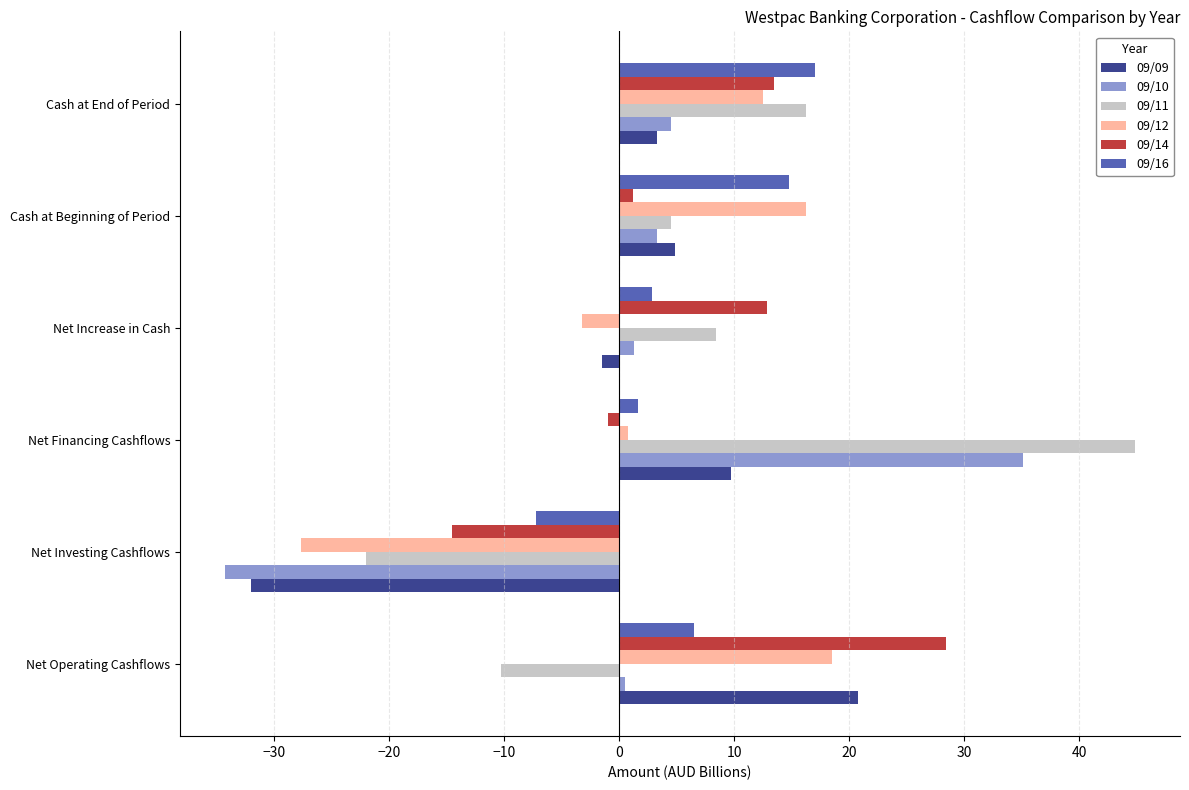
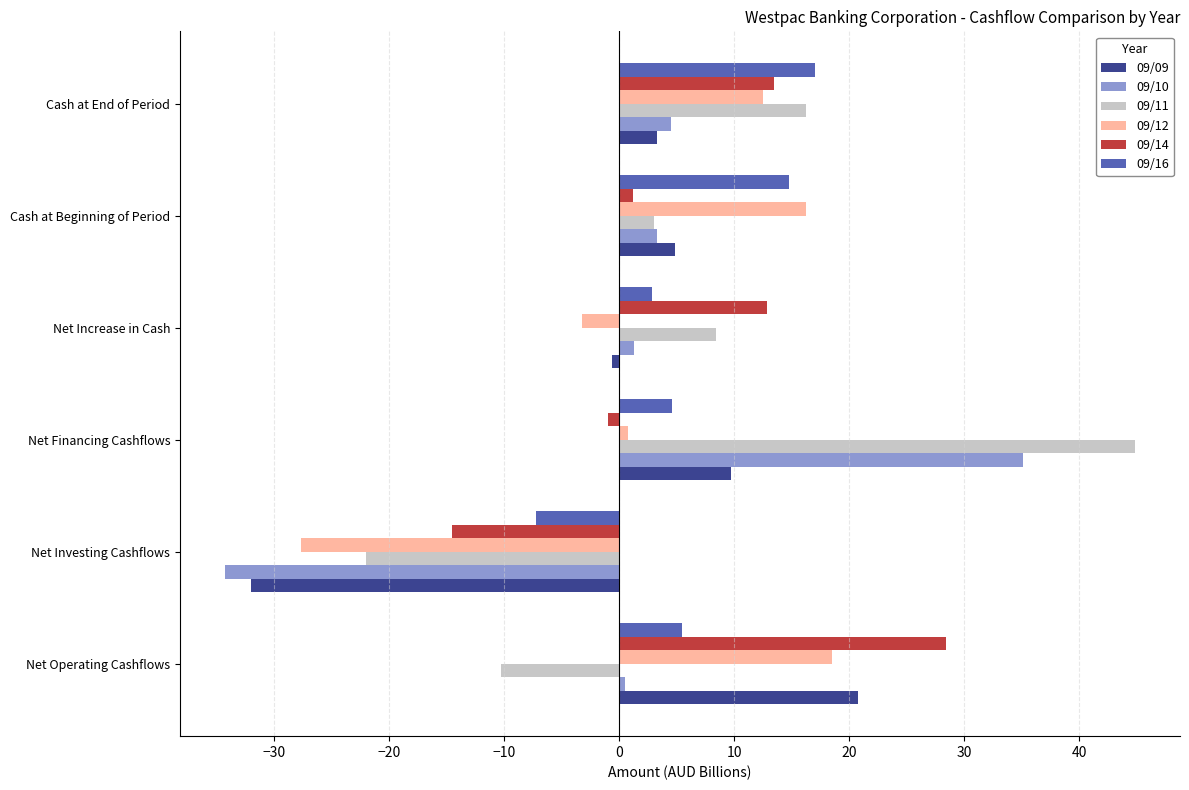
  {
    "09/09": {
      "Cash at End of Period": 3.3,
      "Cash at Beginning of Period": 4.8,
-     "Net Increase in Cash": -1.5,
+     "Net Increase in Cash": -0.6,
      "Net Financing Cashflows": 9.7,
      "Net Investing Cashflows": -32.0,
      "Net Operating Cashflows": 20.8
    },
    "09/10": {
      "Cash at End of Period": 4.5,
      "Cash at Beginning of Period": 3.3,
      "Net Increase in Cash": 1.3,
      "Net Financing Cashflows": 35.1,
      "Net Investing Cashflows": -34.3,
      "Net Operating Cashflows": 0.5
    },
    "09/11": {
      "Cash at End of Period": 16.3,
-     "Cash at Beginning of Period": 4.5,
+     "Cash at Beginning of Period": 3.0,
      "Net Increase in Cash": 8.4,
      "Net Financing Cashflows": 44.8,
      "Net Investing Cashflows": -22.0,
      "Net Operating Cashflows": -10.3
    },
    "09/12": {
      "Cash at End of Period": 12.5,
      "Cash at Beginning of Period": 16.3,
      "Net Increase in Cash": -3.3,
      "Net Financing Cashflows": 0.8,
      "Net Investing Cashflows": -27.7,
      "Net Operating Cashflows": 18.5
    },
    "09/14": {
      "Cash at End of Period": 13.5,
      "Cash at Beginning of Period": 1.2,
      "Net Increase in Cash": 12.8,
      "Net Financing Cashflows": -1.0,
      "Net Investing Cashflows": -14.6,
      "Net Operating Cashflows": 28.4
    },
    "09/16": {
      "Cash at End of Period": 17.0,
      "Cash at Beginning of Period": 14.8,
      "Net Increase in Cash": 2.8,
-     "Net Financing Cashflows": 1.6,
+     "Net Financing Cashflows": 4.6,
      "Net Investing Cashflows": -7.2,
-     "Net Operating Cashflows": 6.5
+     "Net Operating Cashflows": 5.5
    }
  }
